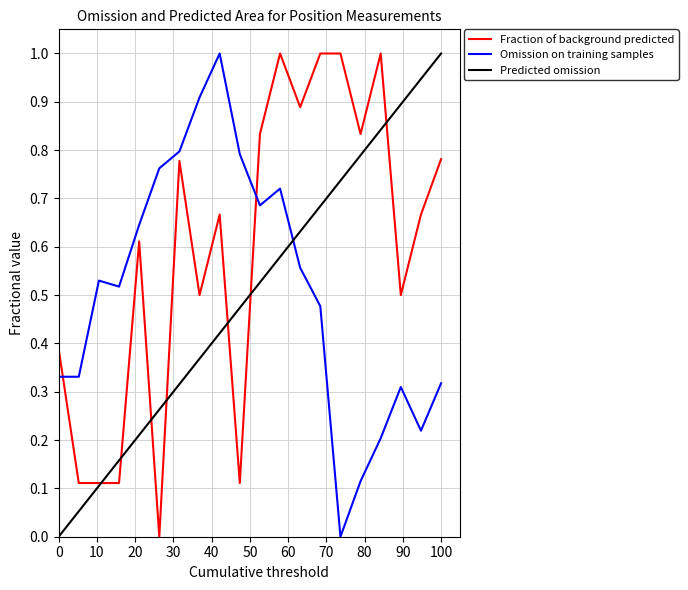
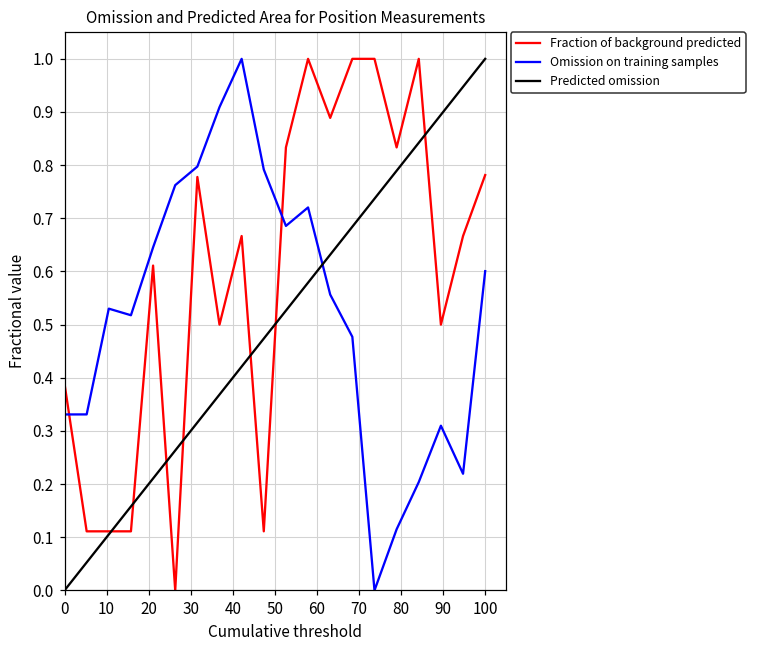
  {
    "Fraction of background predicted": {
      "0": 0.39,
      "100": 0.78
    },
    "Omission on training samples": {
      "0": 0.33,
-     "100": 0.32
+     "100": 0.60
    },
    "Predicted omission": {
      "0": 0.00,
      "100": 1.00
    }
  }
